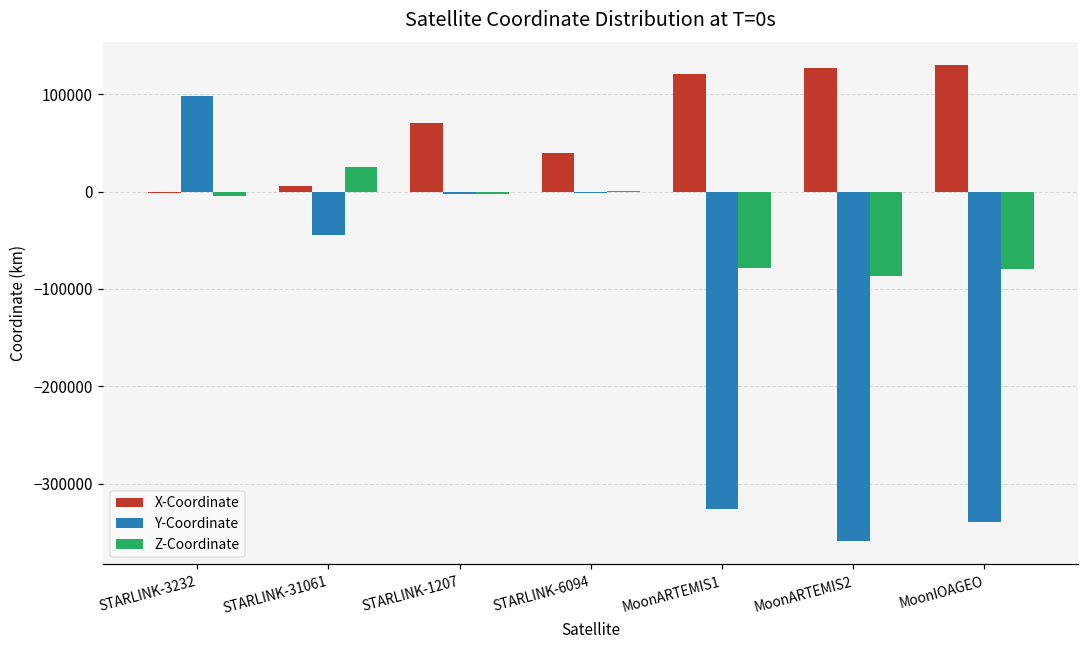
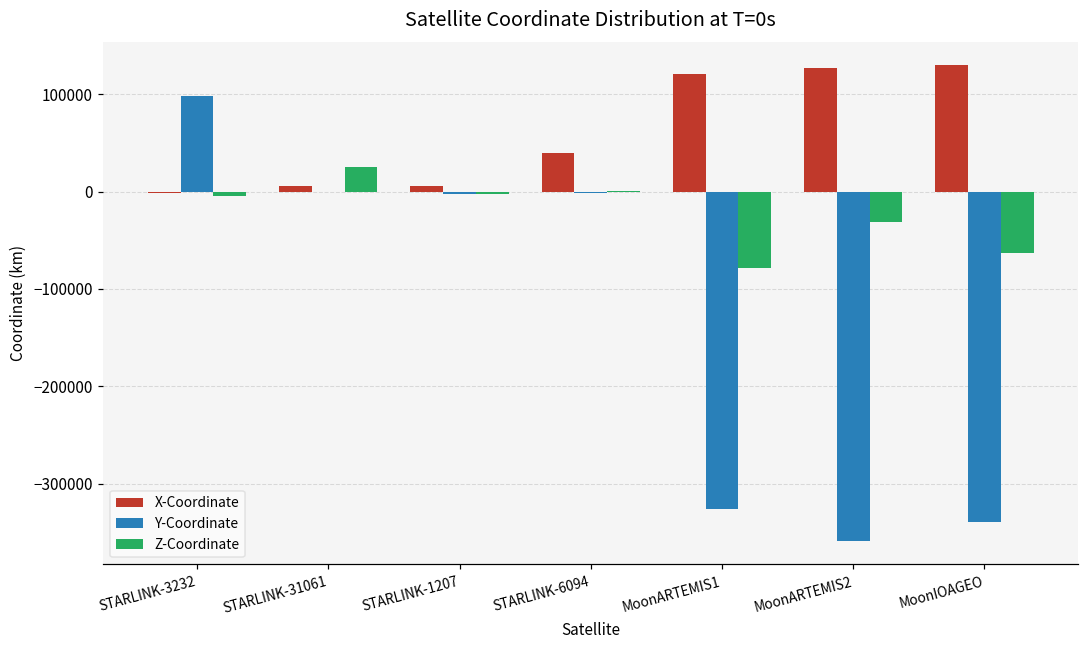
  {
    "X-Coordinate": {
      "STARLINK-31061": 10000,
-     "STARLINK-1207": 70000,
+     "STARLINK-1207": 10000,
      "STARLINK-6094": 40000,
      "MoonARTEMIS1": 120000,
      "MoonARTEMIS2": 130000,
      "MoonIOAGEO": 130000
    },
    "Y-Coordinate": {
      "STARLINK-3232": 100000,
-     "STARLINK-31061": -40000,
+     "STARLINK-31061": 0,
      "MoonARTEMIS1": -330000,
      "MoonARTEMIS2": -360000,
      "MoonIOAGEO": -340000
    },
    "Z-Coordinate": {
      "STARLINK-3232": 0,
      "STARLINK-31061": 30000,
      "MoonARTEMIS1": -80000,
-     "MoonARTEMIS2": -90000,
-     "MoonIOAGEO": -80000
+     "MoonARTEMIS2": -30000,
+     "MoonIOAGEO": -60000
    }
  }
